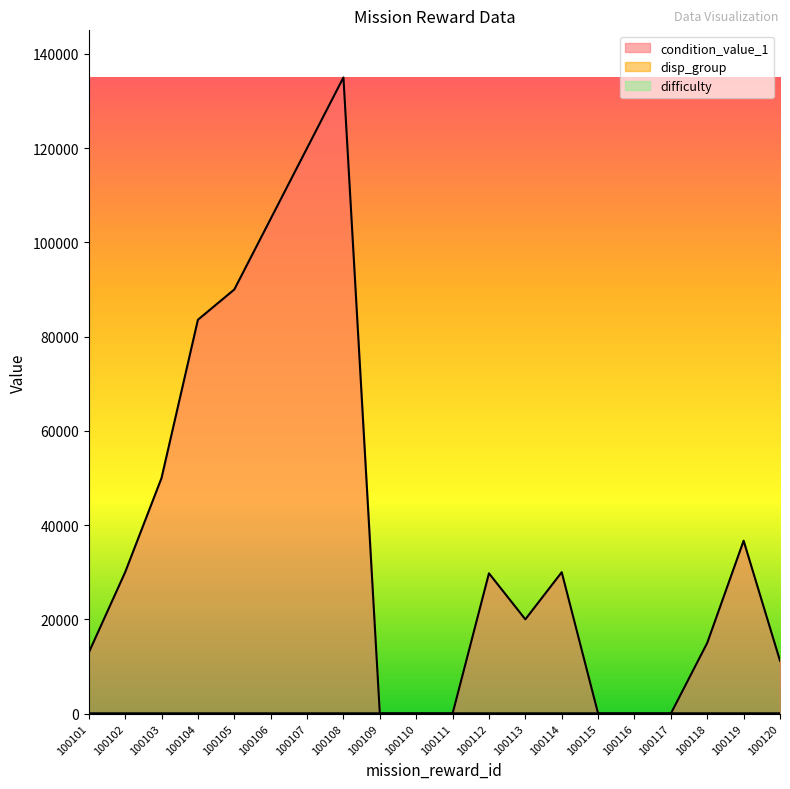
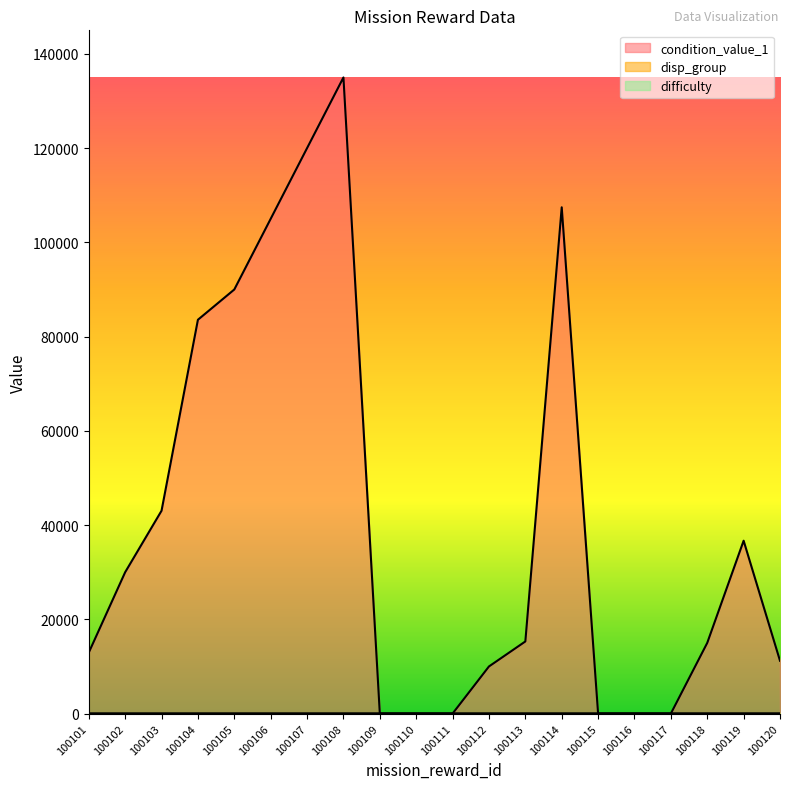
  {
    "condition_value_1": {
      "100101": 13000,
      "100102": 30000,
-     "100103": 50000,
+     "100103": 43000,
      "100104": 84000,
      "100105": 90000,
      "100106": 105000,
      "100107": 120000,
      "100108": 135000,
-     "100112": 30000,
-     "100113": 20000,
-     "100114": 30000,
+     "100112": 10000,
+     "100113": 15000,
+     "100114": 107000,
      "100118": 15000,
      "100119": 37000,
      "100120": 11000
    },
    "difficulty": {
      "100101": 0,
      "100102": 0,
      "100103": 0,
      "100104": 0,
      "100105": 0,
      "100106": 0,
      "100107": 0,
      "100108": 0,
      "100112": 0,
      "100113": 0,
      "100114": 0,
      "100118": 0,
      "100119": 0,
      "100120": 0
    }
  }
